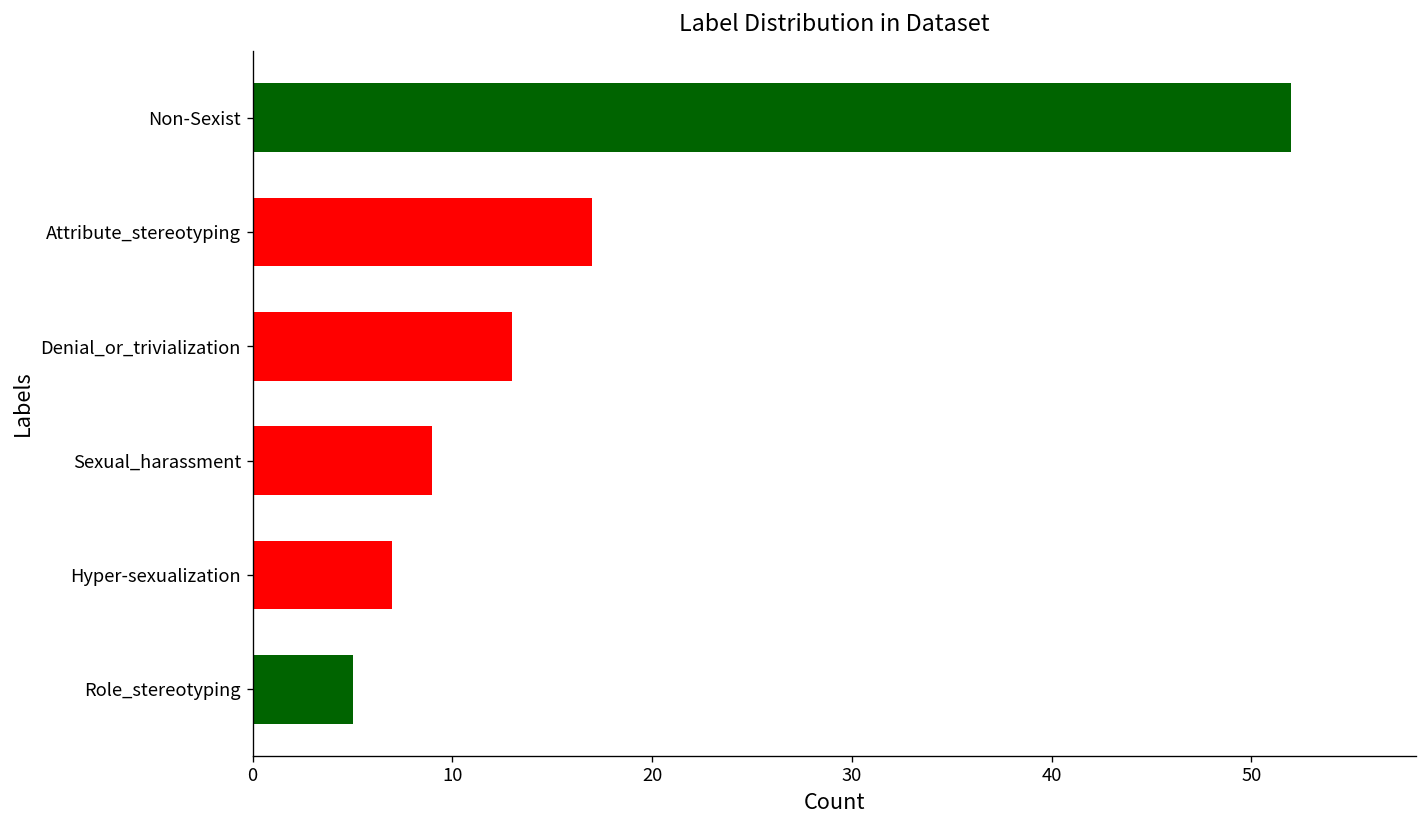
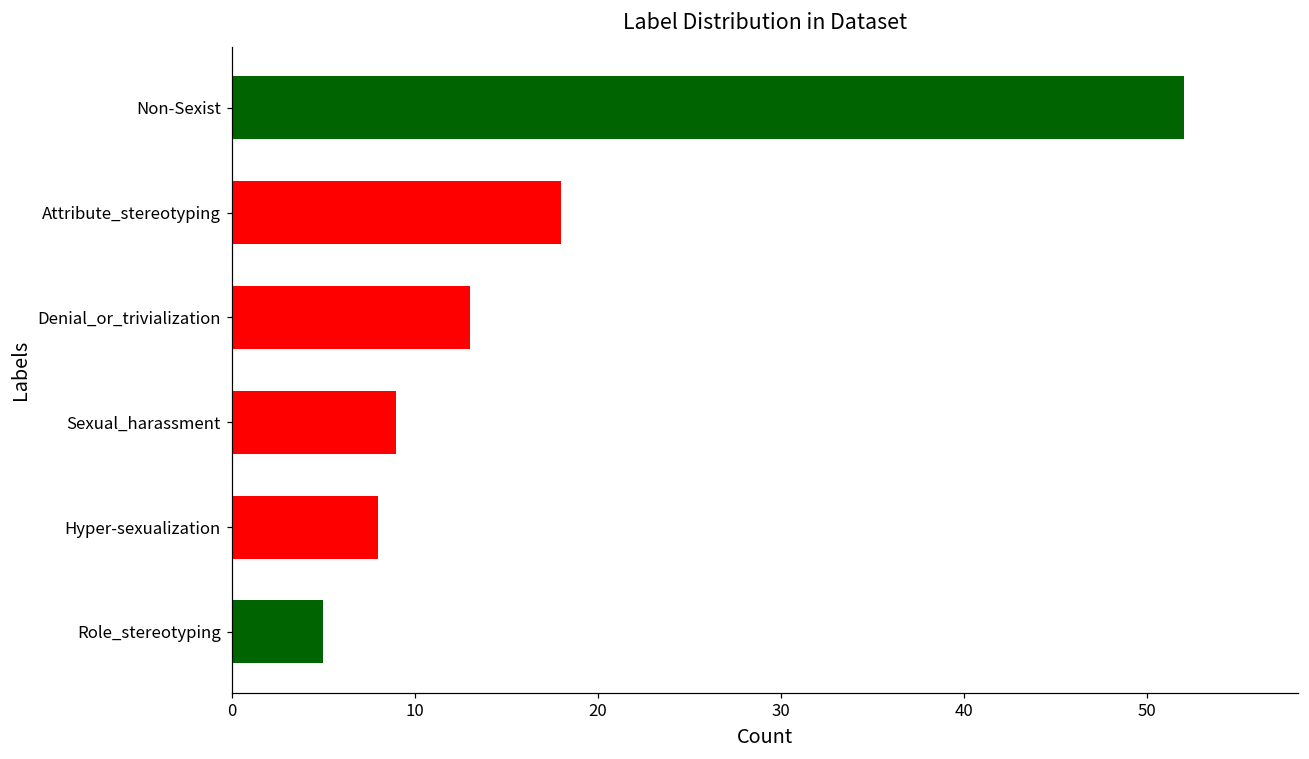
  {
    "Non-Sexist": 52,
-   "Attribute_stereotyping": 17,
+   "Attribute_stereotyping": 18,
    "Denial_or_trivialization": 13,
    "Sexual_harassment": 9,
-   "Hyper-sexualization": 7,
+   "Hyper-sexualization": 8,
    "Role_stereotyping": 5
  }
